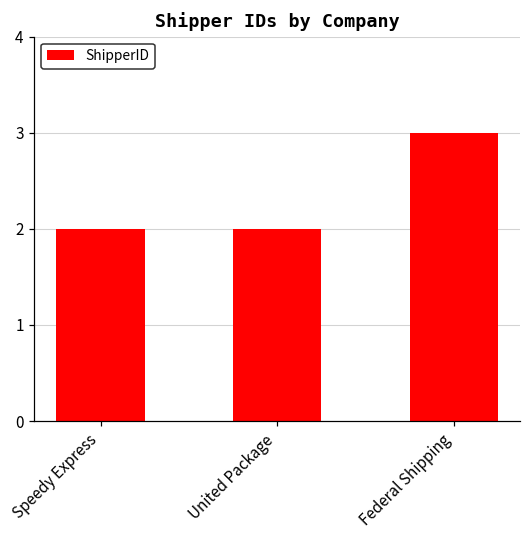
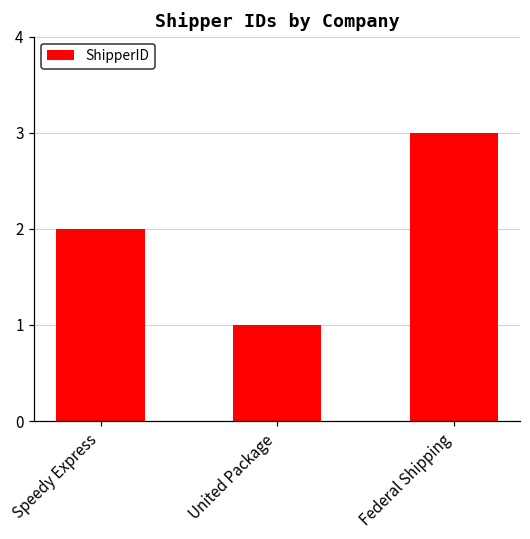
  {
    "Speedy Express": 2,
-   "United Package": 2,
+   "United Package": 1,
    "Federal Shipping": 3
  }
